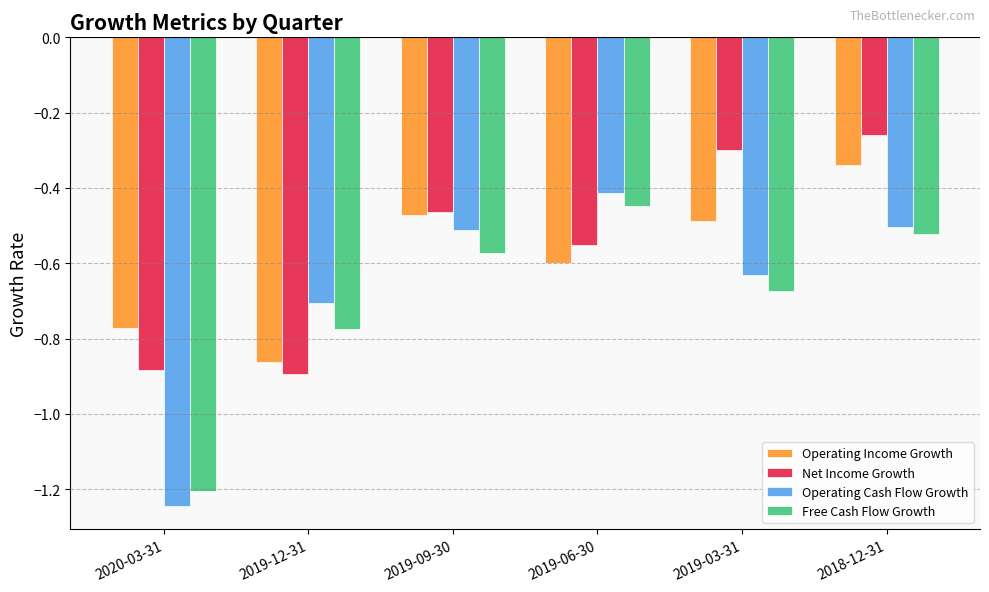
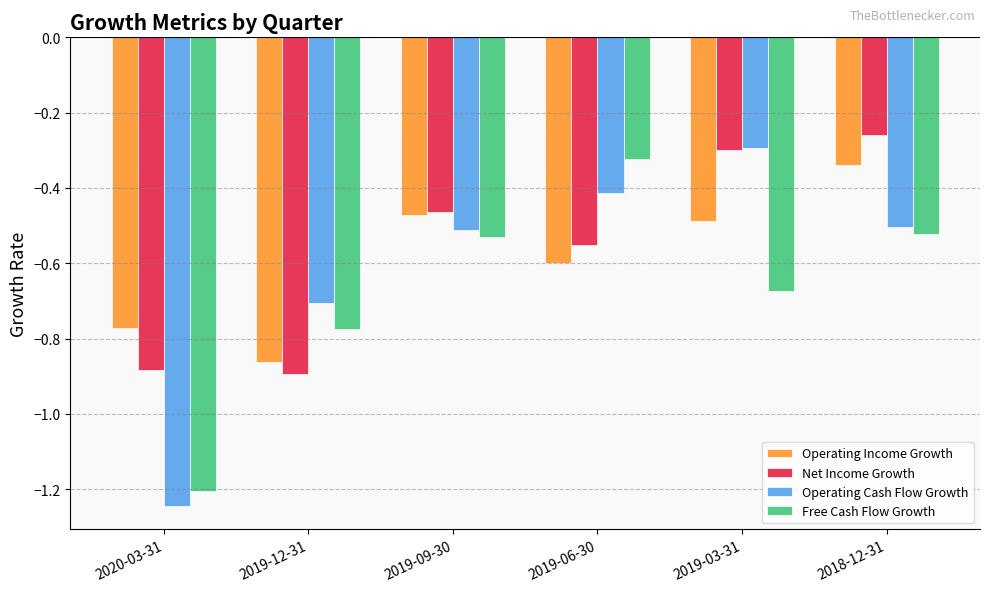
  {
    "Operating Income Growth": {
      "2020-03-31": -0.77,
      "2019-12-31": -0.86,
      "2019-09-30": -0.47,
      "2019-06-30": -0.60,
      "2019-03-31": -0.49,
      "2018-12-31": -0.34
    },
    "Net Income Growth": {
      "2020-03-31": -0.88,
      "2019-12-31": -0.89,
      "2019-09-30": -0.46,
      "2019-06-30": -0.55,
      "2019-03-31": -0.30,
      "2018-12-31": -0.26
    },
    "Operating Cash Flow Growth": {
      "2020-03-31": -1.24,
      "2019-12-31": -0.71,
      "2019-09-30": -0.51,
      "2019-06-30": -0.41,
-     "2019-03-31": -0.63,
+     "2019-03-31": -0.29,
      "2018-12-31": -0.50
    },
    "Free Cash Flow Growth": {
      "2020-03-31": -1.20,
      "2019-12-31": -0.78,
-     "2019-09-30": -0.57,
-     "2019-06-30": -0.45,
+     "2019-09-30": -0.53,
+     "2019-06-30": -0.32,
      "2019-03-31": -0.67,
      "2018-12-31": -0.52
    }
  }
